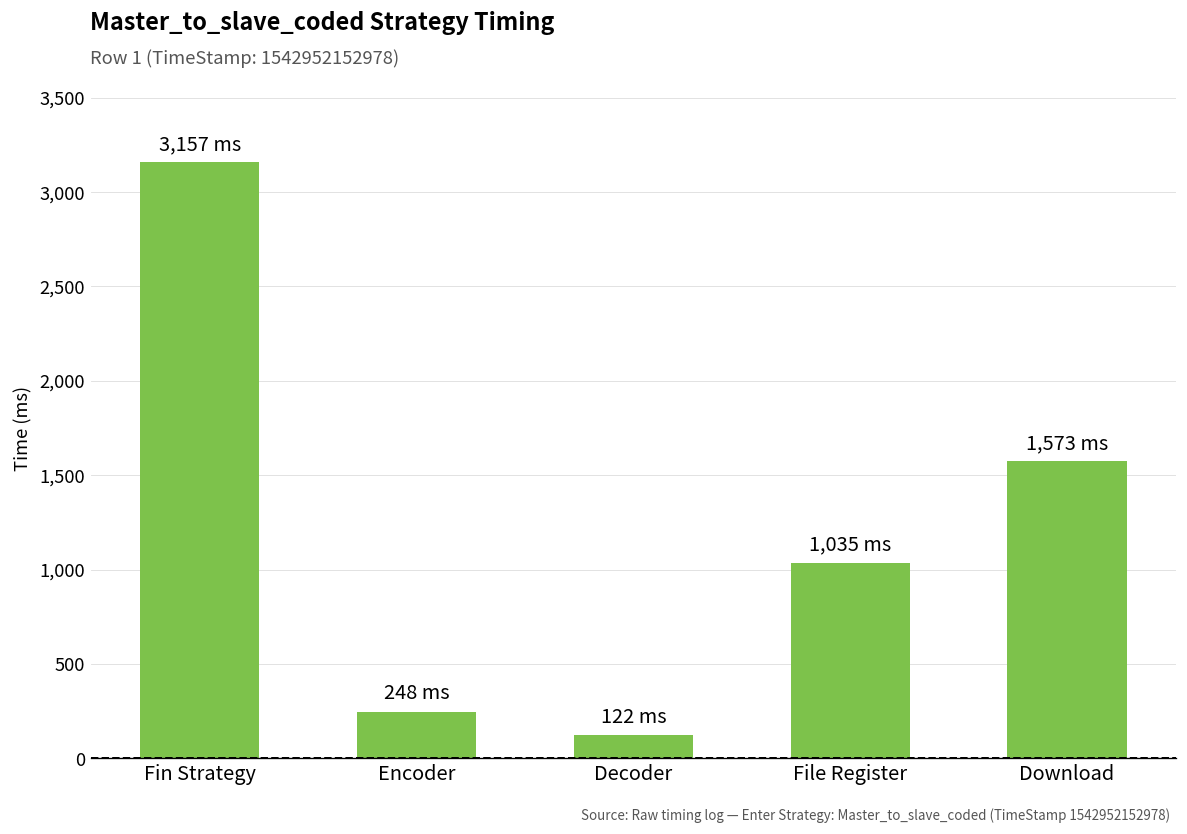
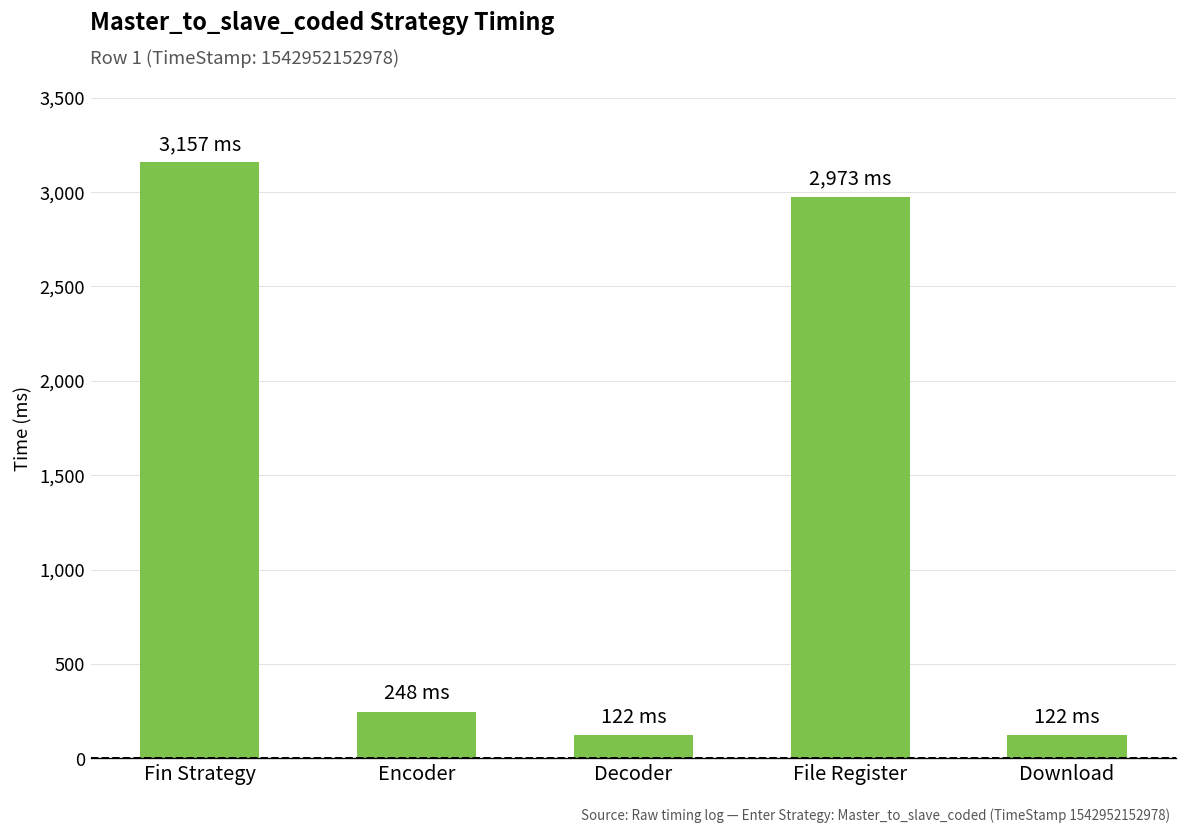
  {
    "Fin Strategy": "3,157",
    "Encoder": "248",
    "Decoder": "122",
-   "File Register": "1,035",
-   "Download": "1,573"
+   "File Register": "2,973",
+   "Download": "122"
  }
